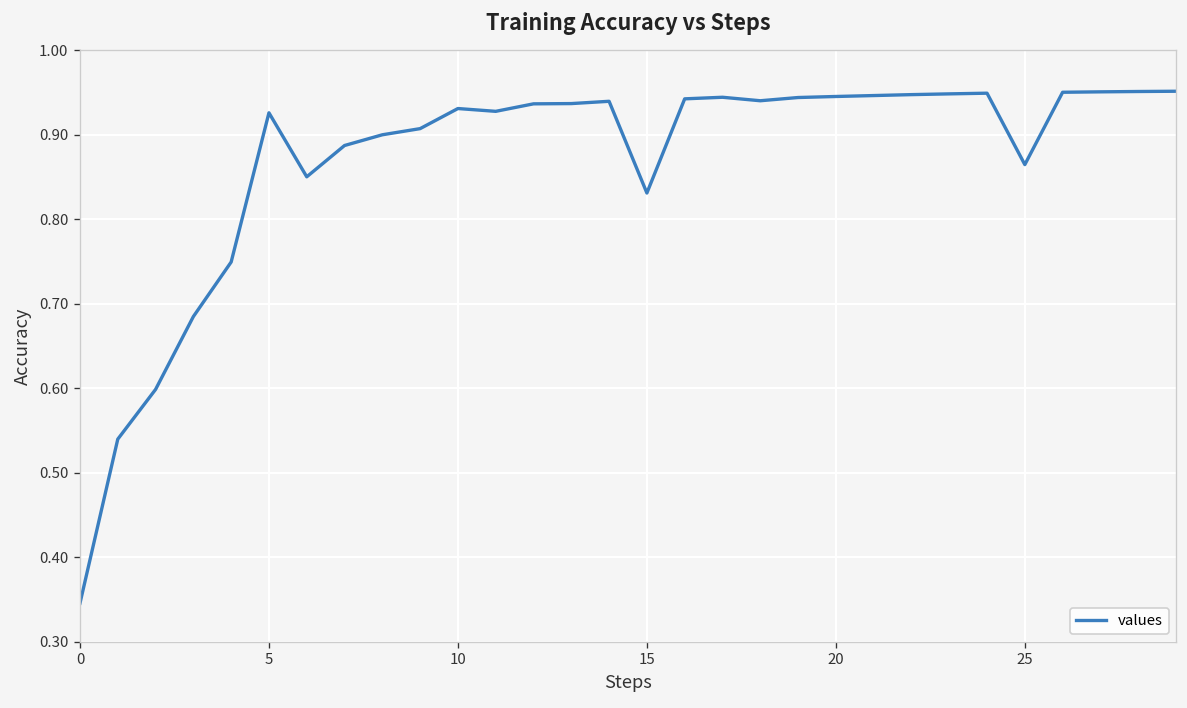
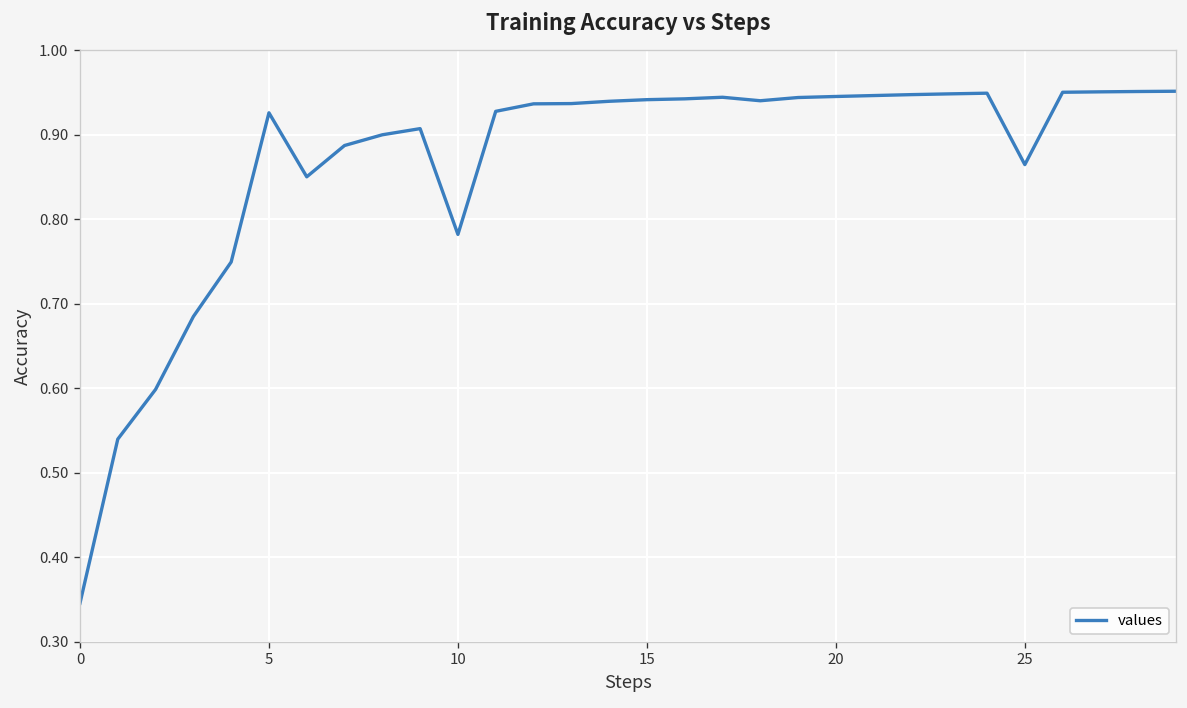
  {
    "0": 0.35,
    "5": 0.93,
-   "10": 0.93,
-   "15": 0.83,
+   "10": 0.78,
+   "15": 0.94,
    "20": 0.95,
    "25": 0.86
  }
